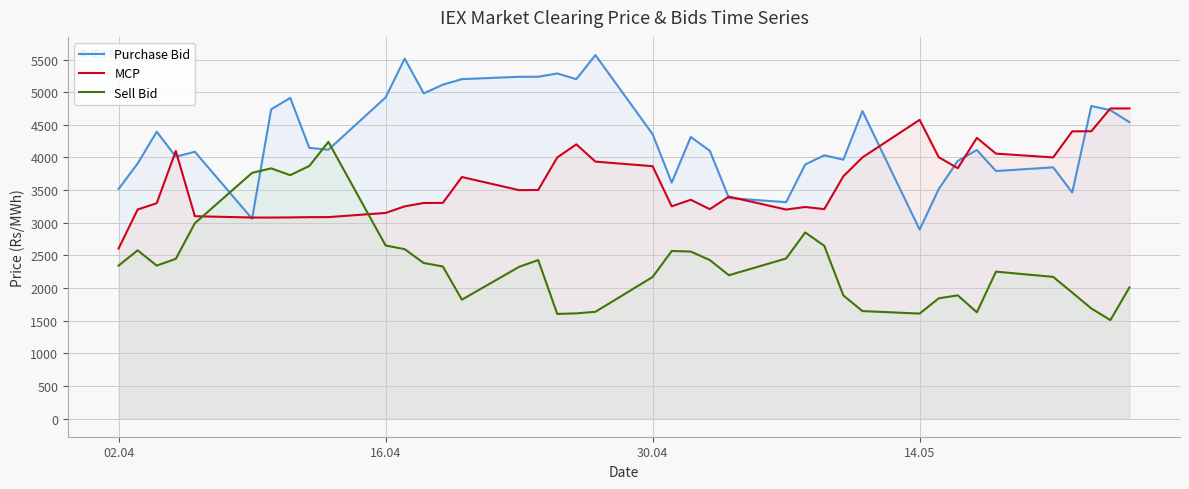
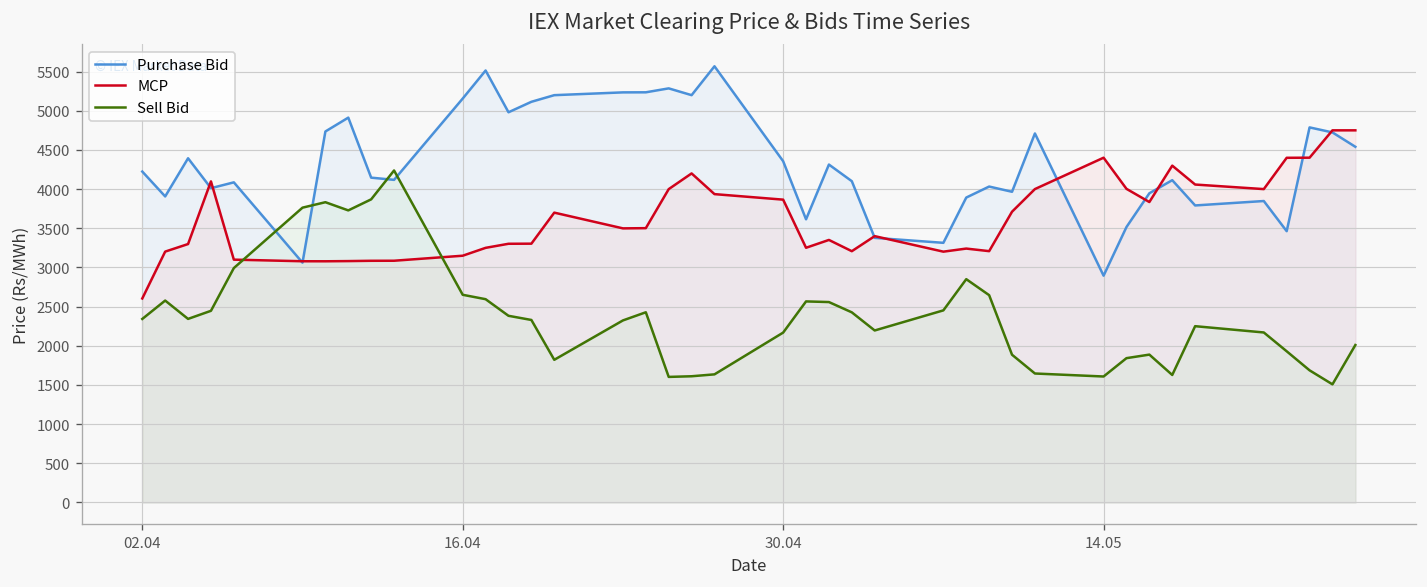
  {
    "Purchase Bid": {
-     "02.04": 3500,
-     "16.04": 4900,
+     "02.04": 4200,
+     "16.04": 5200,
      "30.04": 4400,
      "14.05": 2900
    },
    "MCP": {
      "02.04": 2600,
      "16.04": 3200,
      "30.04": 3900,
-     "14.05": 4600
+     "14.05": 4400
    },
    "Sell Bid": {
      "02.04": 2300,
      "16.04": 2700,
      "30.04": 2200,
      "14.05": 1600
    }
  }
